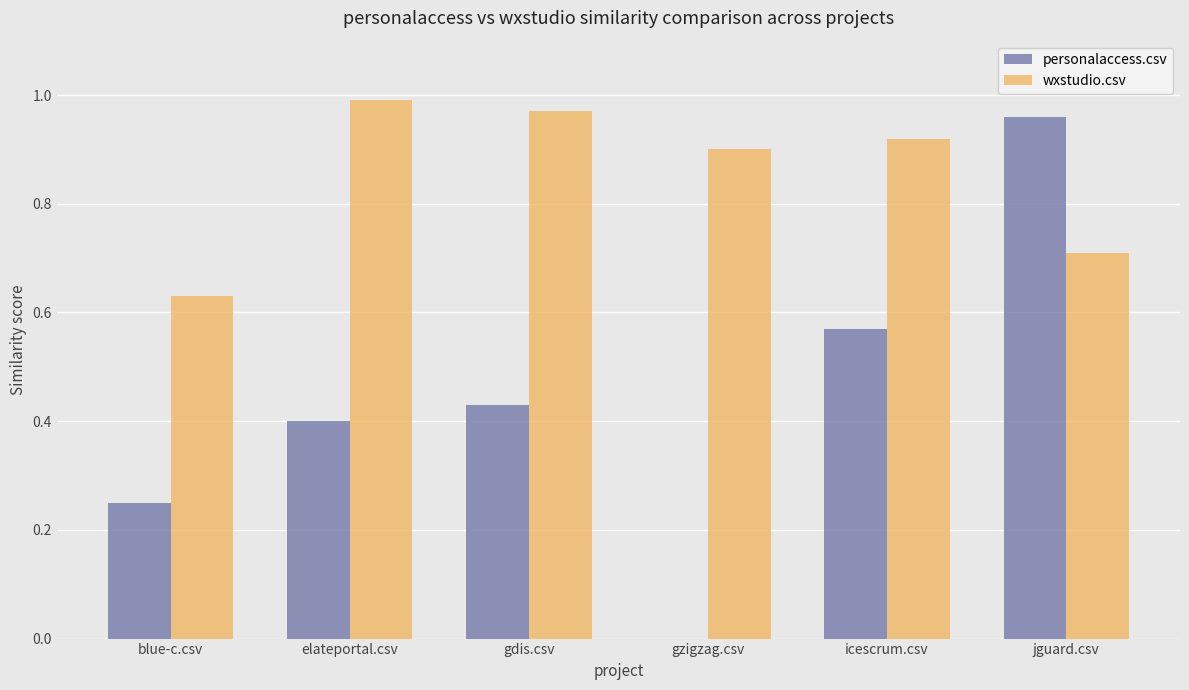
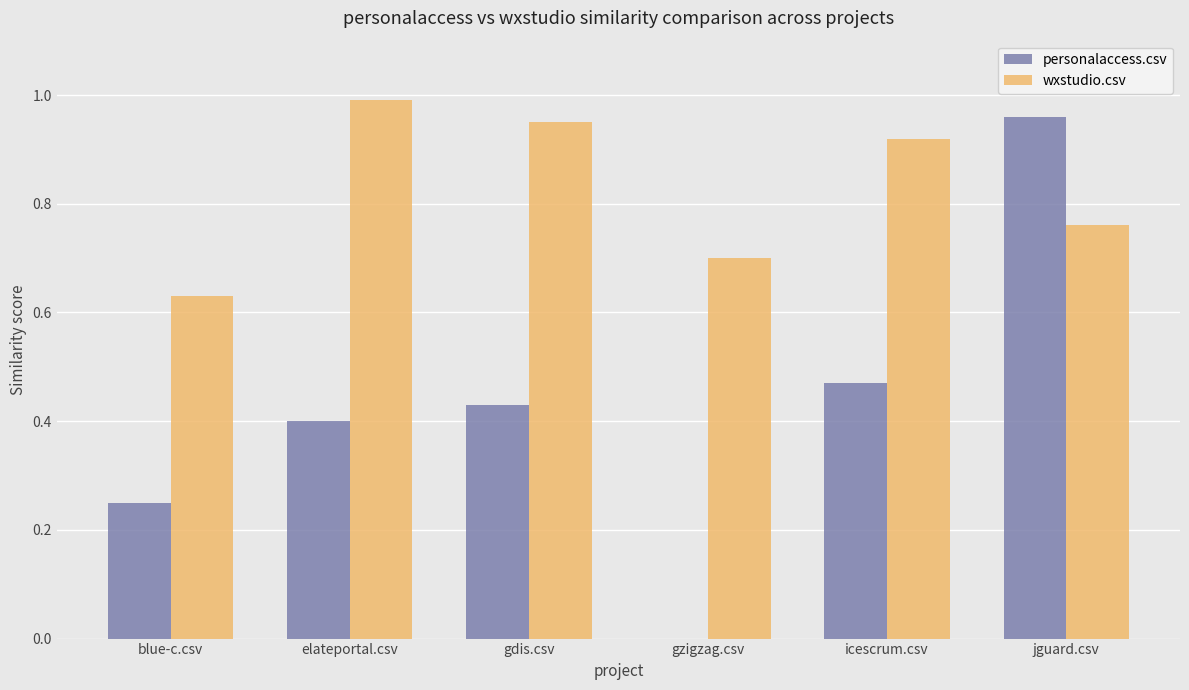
  {
    "personalaccess.csv": {
      "blue-c.csv": 0.25,
      "elateportal.csv": 0.40,
      "gdis.csv": 0.43,
      "gzigzag.csv": 0.00,
-     "icescrum.csv": 0.57,
+     "icescrum.csv": 0.47,
      "jguard.csv": 0.96
    },
    "wxstudio.csv": {
      "blue-c.csv": 0.63,
      "elateportal.csv": 0.99,
-     "gdis.csv": 0.97,
-     "gzigzag.csv": 0.9,
+     "gdis.csv": 0.95,
+     "gzigzag.csv": 0.7,
      "icescrum.csv": 0.92,
-     "jguard.csv": 0.71
+     "jguard.csv": 0.76
    }
  }
